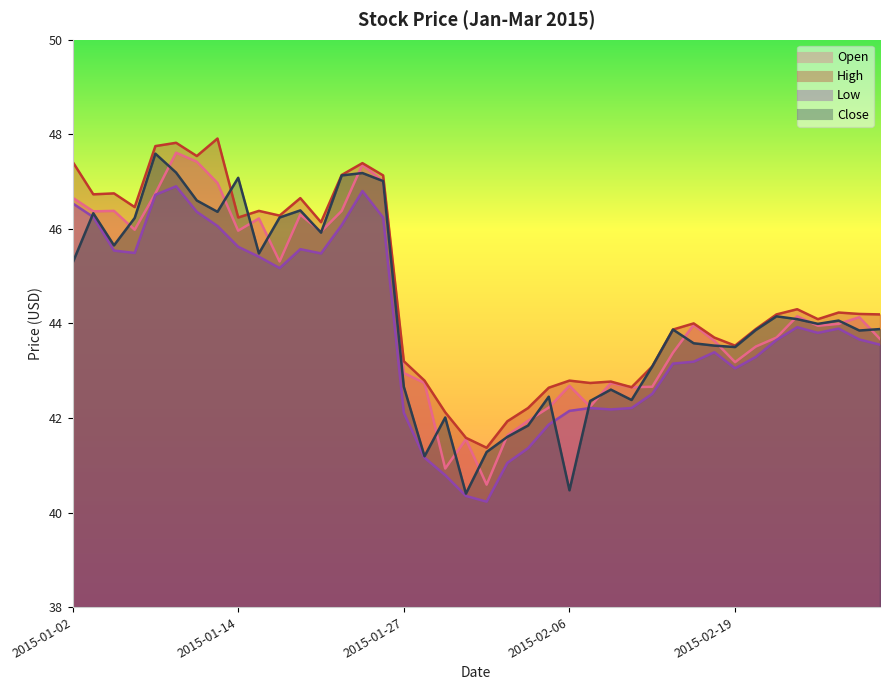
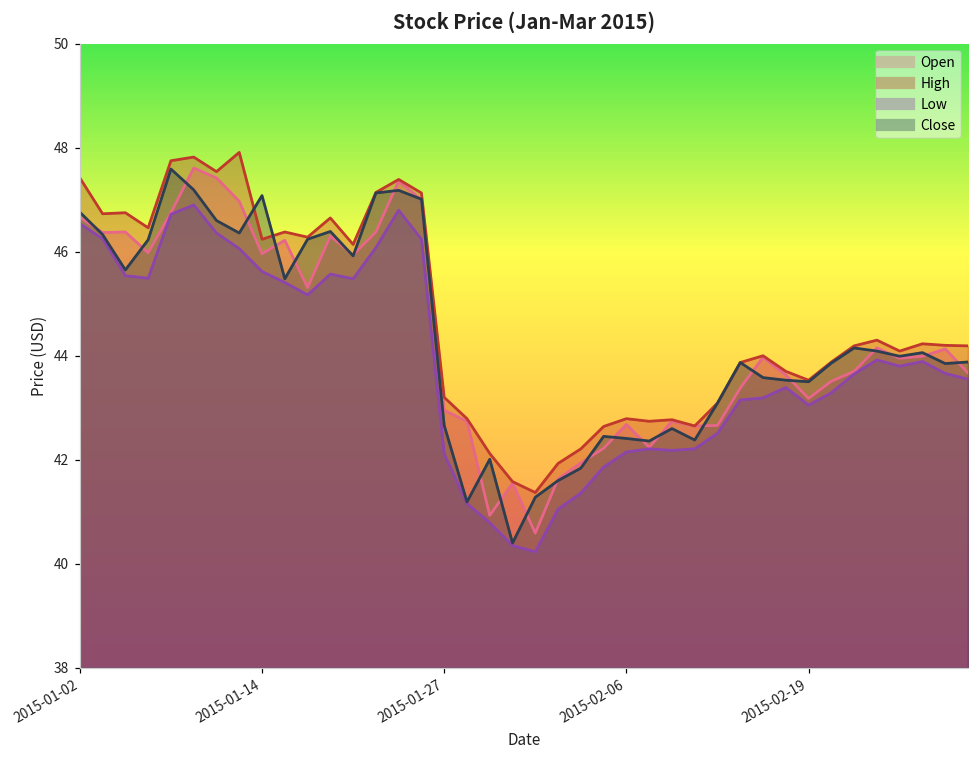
  {
    "Close": {
-     "2015-01-02": 45.3,
+     "2015-01-02": 46.8,
      "2015-01-14": 47.1,
      "2015-01-27": 42.7,
-     "2015-02-06": 40.5
+     "2015-02-06": 42.4
    }
  }
